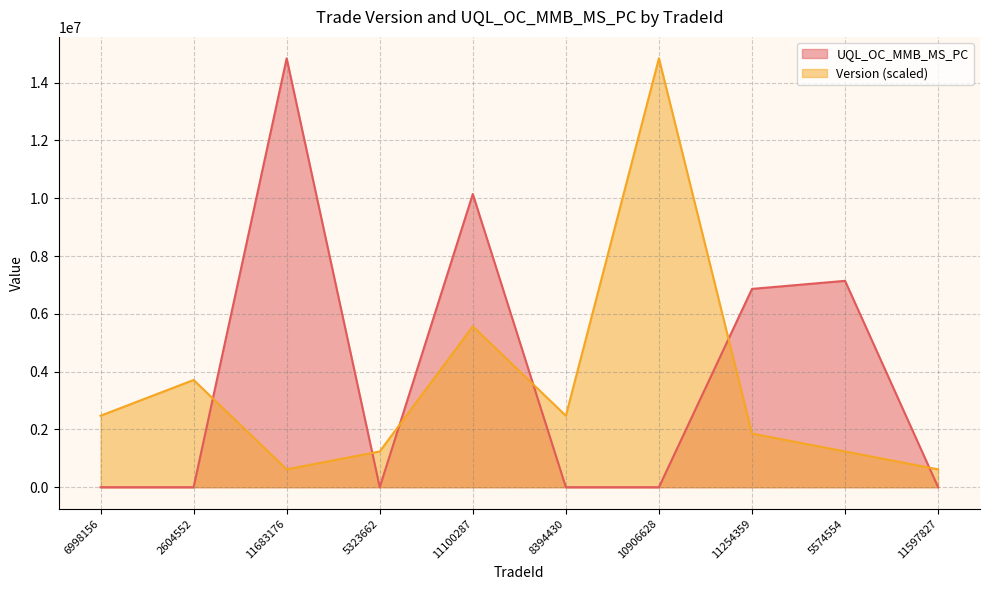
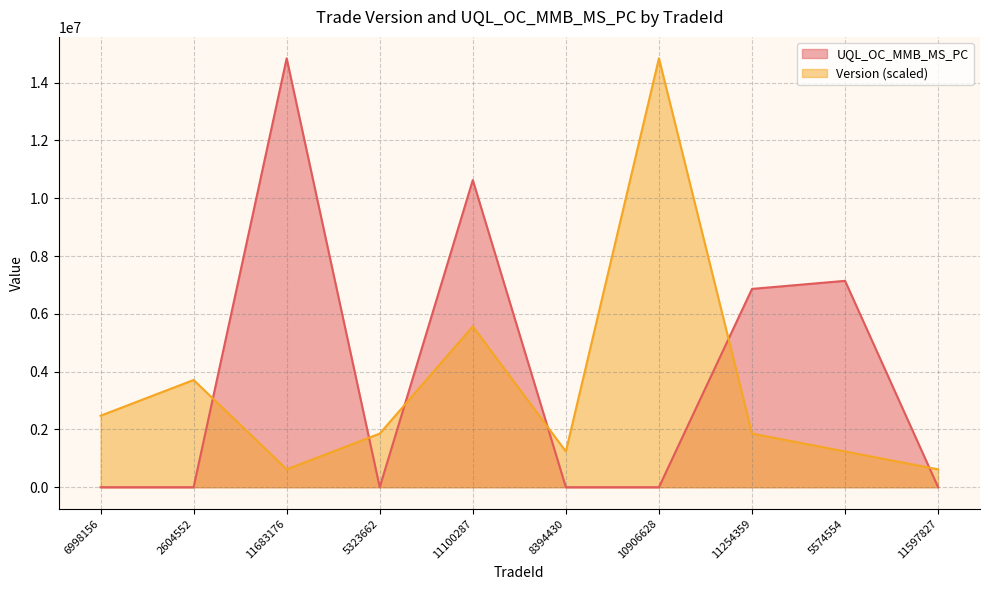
  {
    "UQL_OC_MMB_MS_PC": {
      "6998156": 0,
      "2604552": 0,
      "11683176": 14800000,
      "5323662": 0,
-     "11100287": 10100000,
+     "11100287": 10600000,
      "8394430": 0,
      "10906628": 0,
      "11254359": 6900000,
      "5574554": 7100000,
      "11597827": 0
    },
    "Version (scaled)": {
      "6998156": 2500000,
      "2604552": 3700000,
      "11683176": 600000,
-     "5323662": 1200000,
+     "5323662": 1900000,
      "11100287": 5600000,
-     "8394430": 2500000,
+     "8394430": 1200000,
      "10906628": 14800000,
      "11254359": 1900000,
      "5574554": 1200000,
      "11597827": 600000
    }
  }
